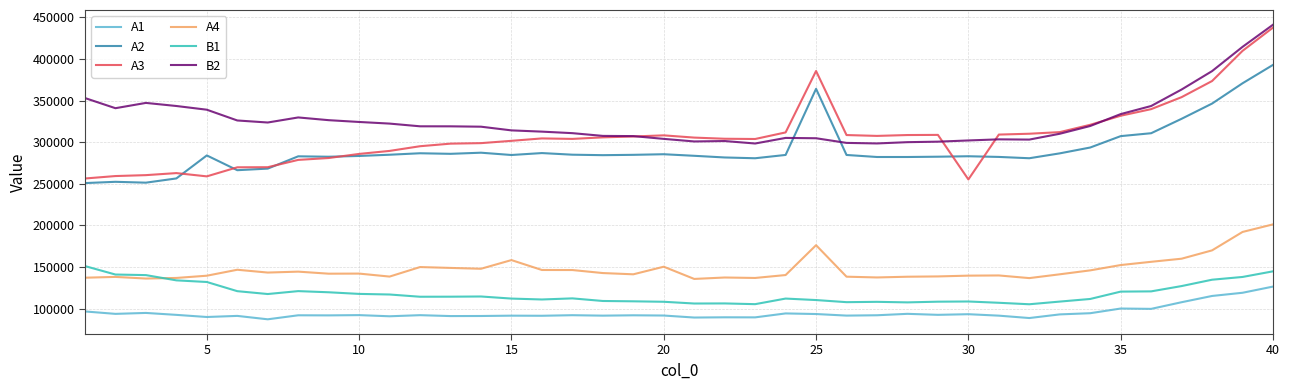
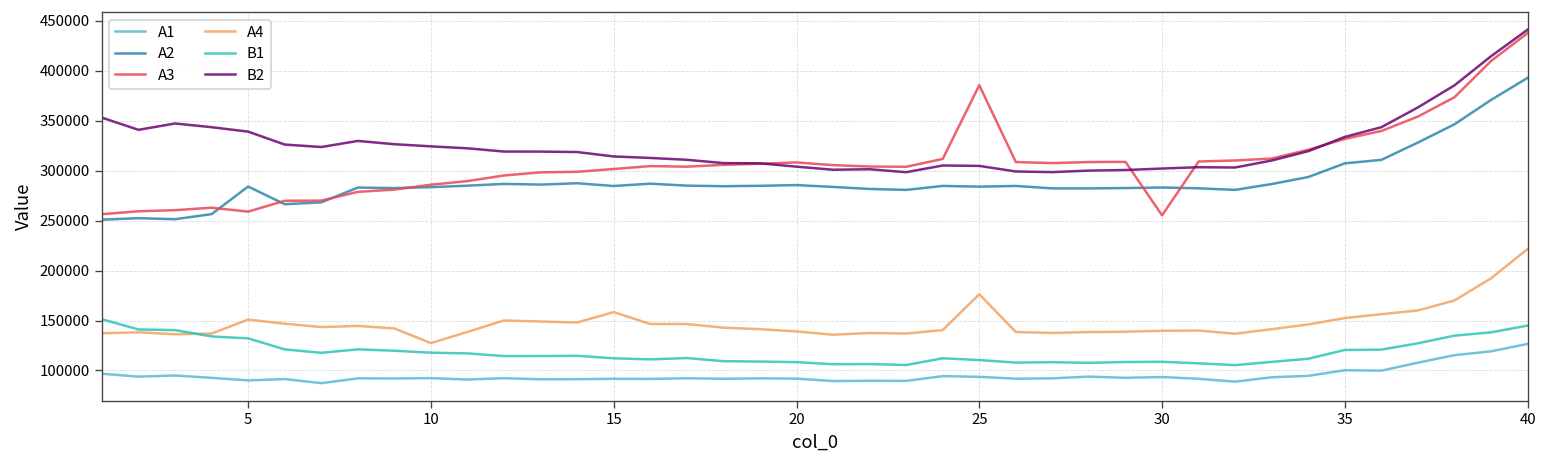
  {
    "A2": {
      "5": 280000,
      "15": 280000,
      "20": 290000,
-     "25": 360000,
+     "25": 280000,
      "30": 280000,
      "35": 310000,
      "40": 390000
    },
    "A3": {
      "5": 260000,
      "15": 300000,
      "20": 310000,
      "25": 390000,
      "30": 260000,
      "40": 440000
    },
    "A4": {
-     "5": 140000,
-     "10": 140000,
+     "5": 150000,
+     "10": 130000,
      "15": 160000,
-     "20": 150000,
+     "20": 140000,
      "25": 180000,
      "30": 140000,
      "35": 150000,
-     "40": 200000
+     "40": 220000
    },
    "B2": {
      "5": 340000,
      "10": 320000,
      "15": 310000,
      "20": 300000,
      "25": 300000,
      "30": 300000,
      "40": 440000
    }
  }
